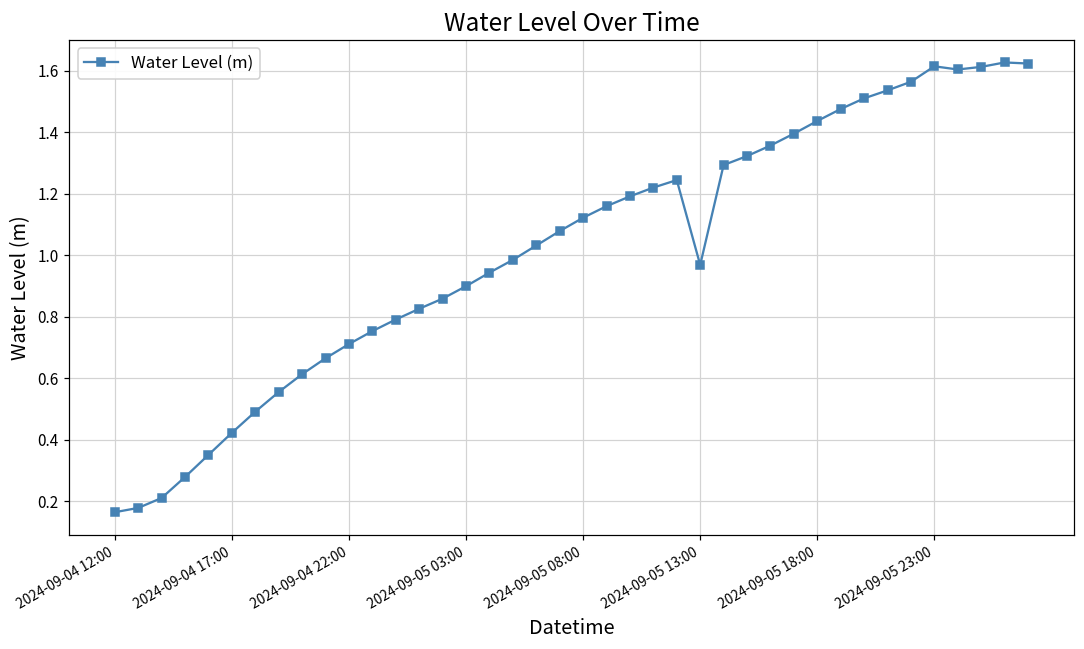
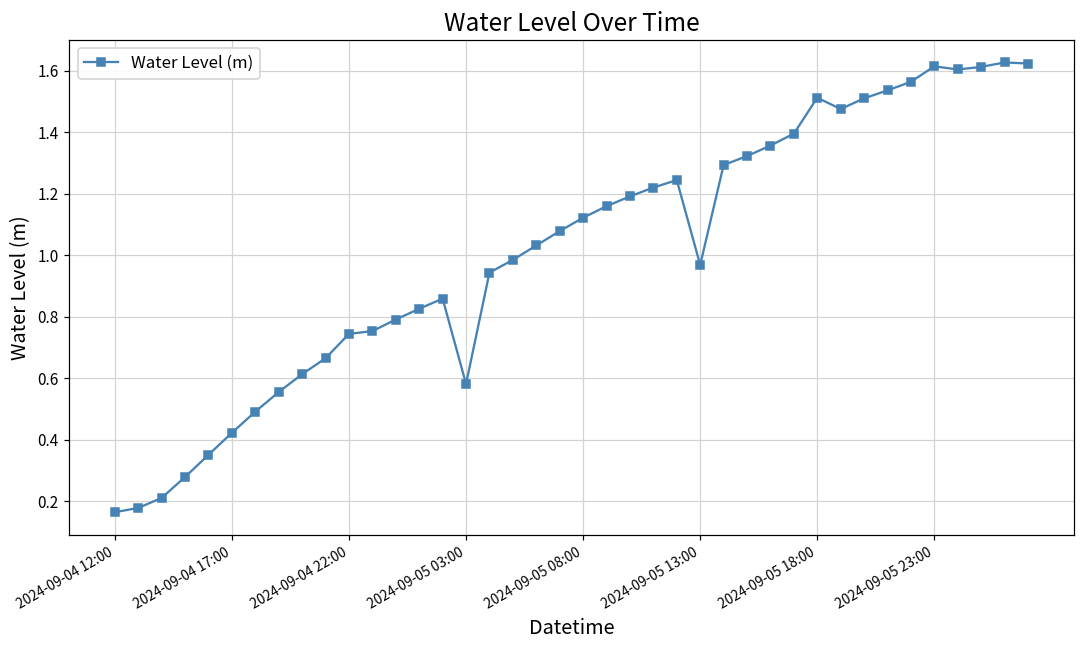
  {
    "2024-09-04 12:00": 0.16,
    "2024-09-04 17:00": 0.42,
-   "2024-09-04 22:00": 0.71,
-   "2024-09-05 03:00": 0.90,
+   "2024-09-04 22:00": 0.74,
+   "2024-09-05 03:00": 0.58,
    "2024-09-05 08:00": 1.12,
    "2024-09-05 13:00": 0.97,
-   "2024-09-05 18:00": 1.44,
+   "2024-09-05 18:00": 1.51,
    "2024-09-05 23:00": 1.61
  }
